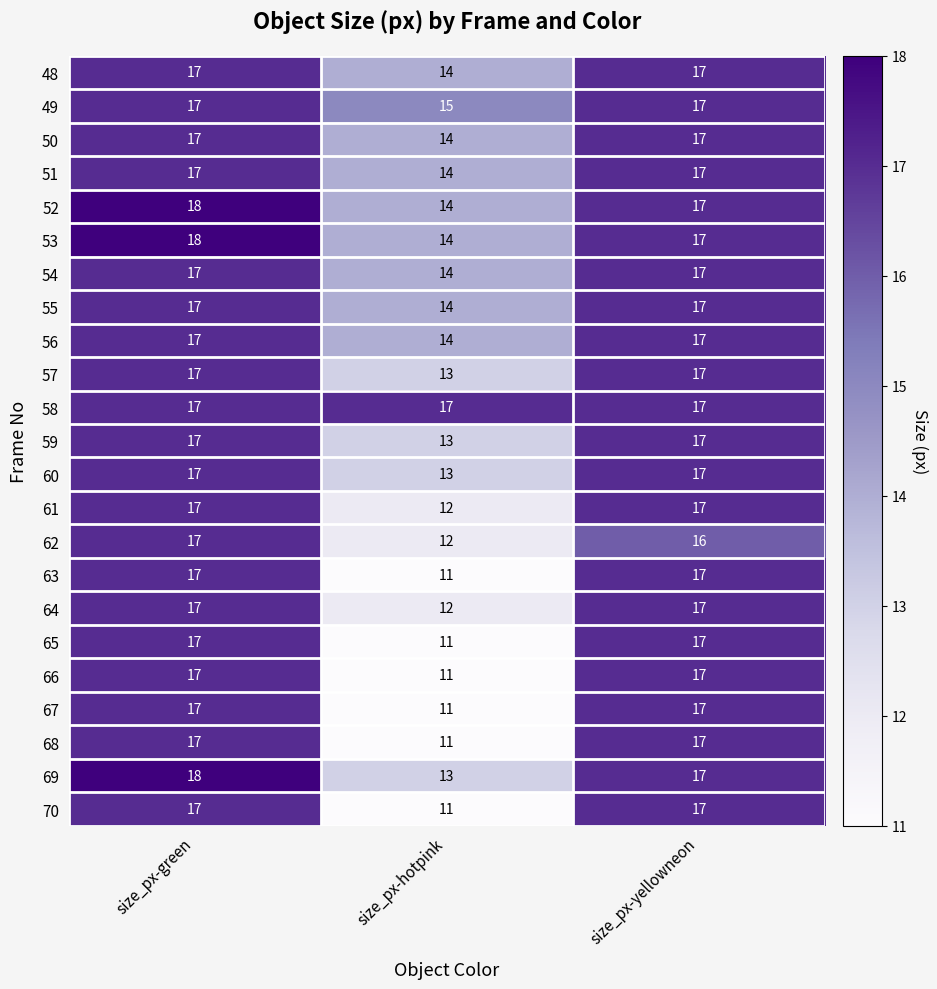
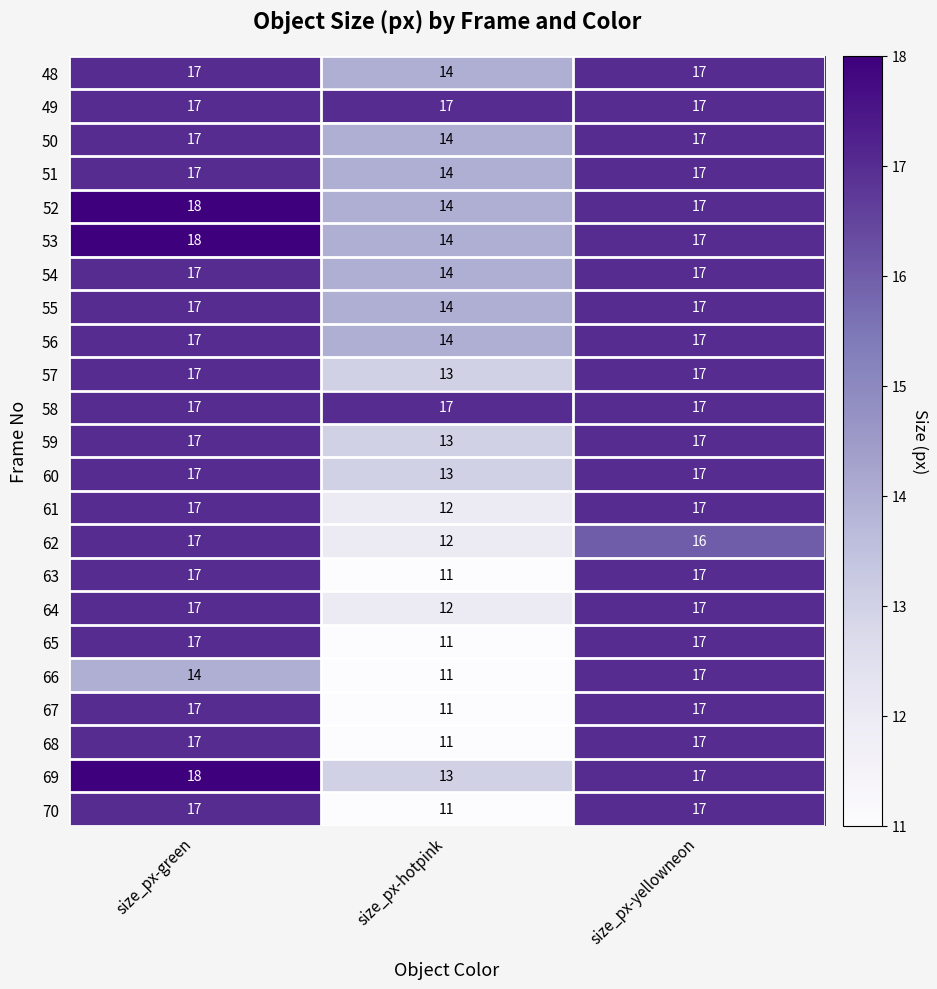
  {
    "48": {
      "size_px-green": 17,
      "size_px-hotpink": 14,
      "size_px-yellowneon": 17
    },
    "49": {
      "size_px-green": 17,
-     "size_px-hotpink": 15,
+     "size_px-hotpink": 17,
      "size_px-yellowneon": 17
    },
    "50": {
      "size_px-green": 17,
      "size_px-hotpink": 14,
      "size_px-yellowneon": 17
    },
    "51": {
      "size_px-green": 17,
      "size_px-hotpink": 14,
      "size_px-yellowneon": 17
    },
    "52": {
      "size_px-green": 18,
      "size_px-hotpink": 14,
      "size_px-yellowneon": 17
    },
    "53": {
      "size_px-green": 18,
      "size_px-hotpink": 14,
      "size_px-yellowneon": 17
    },
    "54": {
      "size_px-green": 17,
      "size_px-hotpink": 14,
      "size_px-yellowneon": 17
    },
    "55": {
      "size_px-green": 17,
      "size_px-hotpink": 14,
      "size_px-yellowneon": 17
    },
    "56": {
      "size_px-green": 17,
      "size_px-hotpink": 14,
      "size_px-yellowneon": 17
    },
    "57": {
      "size_px-green": 17,
      "size_px-hotpink": 13,
      "size_px-yellowneon": 17
    },
    "58": {
      "size_px-green": 17,
      "size_px-hotpink": 17,
      "size_px-yellowneon": 17
    },
    "59": {
      "size_px-green": 17,
      "size_px-hotpink": 13,
      "size_px-yellowneon": 17
    },
    "60": {
      "size_px-green": 17,
      "size_px-hotpink": 13,
      "size_px-yellowneon": 17
    },
    "61": {
      "size_px-green": 17,
      "size_px-hotpink": 12,
      "size_px-yellowneon": 17
    },
    "62": {
      "size_px-green": 17,
      "size_px-hotpink": 12,
      "size_px-yellowneon": 16
    },
    "63": {
      "size_px-green": 17,
      "size_px-hotpink": 11,
      "size_px-yellowneon": 17
    },
    "64": {
      "size_px-green": 17,
      "size_px-hotpink": 12,
      "size_px-yellowneon": 17
    },
    "65": {
      "size_px-green": 17,
      "size_px-hotpink": 11,
      "size_px-yellowneon": 17
    },
    "66": {
-     "size_px-green": 17,
+     "size_px-green": 14,
      "size_px-hotpink": 11,
      "size_px-yellowneon": 17
    },
    "67": {
      "size_px-green": 17,
      "size_px-hotpink": 11,
      "size_px-yellowneon": 17
    },
    "68": {
      "size_px-green": 17,
      "size_px-hotpink": 11,
      "size_px-yellowneon": 17
    },
    "69": {
      "size_px-green": 18,
      "size_px-hotpink": 13,
      "size_px-yellowneon": 17
    },
    "70": {
      "size_px-green": 17,
      "size_px-hotpink": 11,
      "size_px-yellowneon": 17
    }
  }
